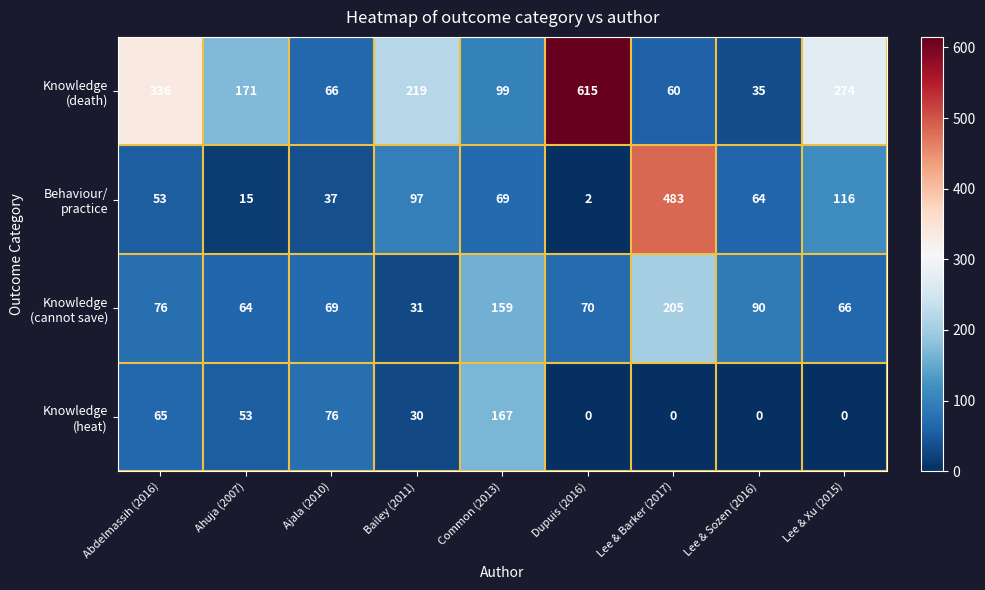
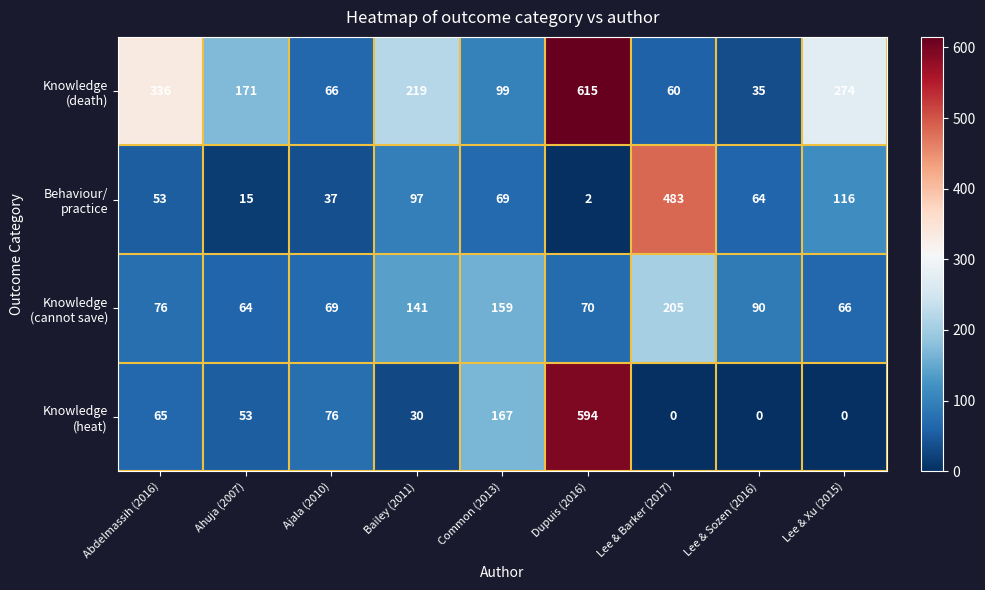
  {
    "Knowledge (death)": {
      "Ahuja (2007)": 171,
      "Ajala (2010)": 66,
      "Bailey (2011)": 219,
      "Common (2013)": 99,
      "Dupuis (2016)": 615,
      "Lee & Barker (2017)": 60,
      "Lee & Sozen (2016)": 35
    },
    "Behaviour/ practice": {
      "Abdelmassih (2016)": 53,
      "Ahuja (2007)": 15,
      "Ajala (2010)": 37,
      "Bailey (2011)": 97,
      "Common (2013)": 69,
      "Dupuis (2016)": 2,
      "Lee & Barker (2017)": 483,
      "Lee & Sozen (2016)": 64,
      "Lee & Xu (2015)": 116
    },
    "Knowledge (cannot save)": {
      "Abdelmassih (2016)": 76,
      "Ahuja (2007)": 64,
      "Ajala (2010)": 69,
-     "Bailey (2011)": 31,
+     "Bailey (2011)": 141,
      "Common (2013)": 159,
      "Dupuis (2016)": 70,
      "Lee & Barker (2017)": 205,
      "Lee & Sozen (2016)": 90,
      "Lee & Xu (2015)": 66
    },
    "Knowledge (heat)": {
      "Abdelmassih (2016)": 65,
      "Ahuja (2007)": 53,
      "Ajala (2010)": 76,
      "Bailey (2011)": 30,
      "Common (2013)": 167,
-     "Dupuis (2016)": 0,
+     "Dupuis (2016)": 594,
      "Lee & Barker (2017)": 0,
      "Lee & Sozen (2016)": 0,
      "Lee & Xu (2015)": 0
    }
  }
